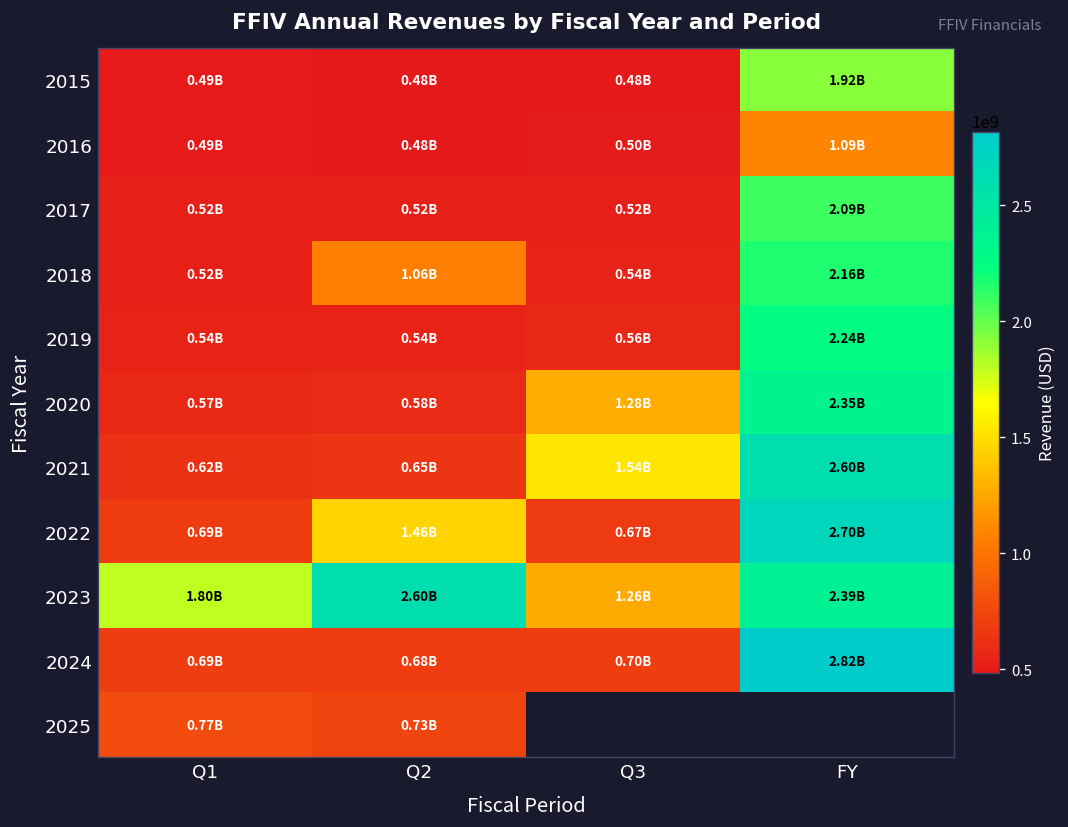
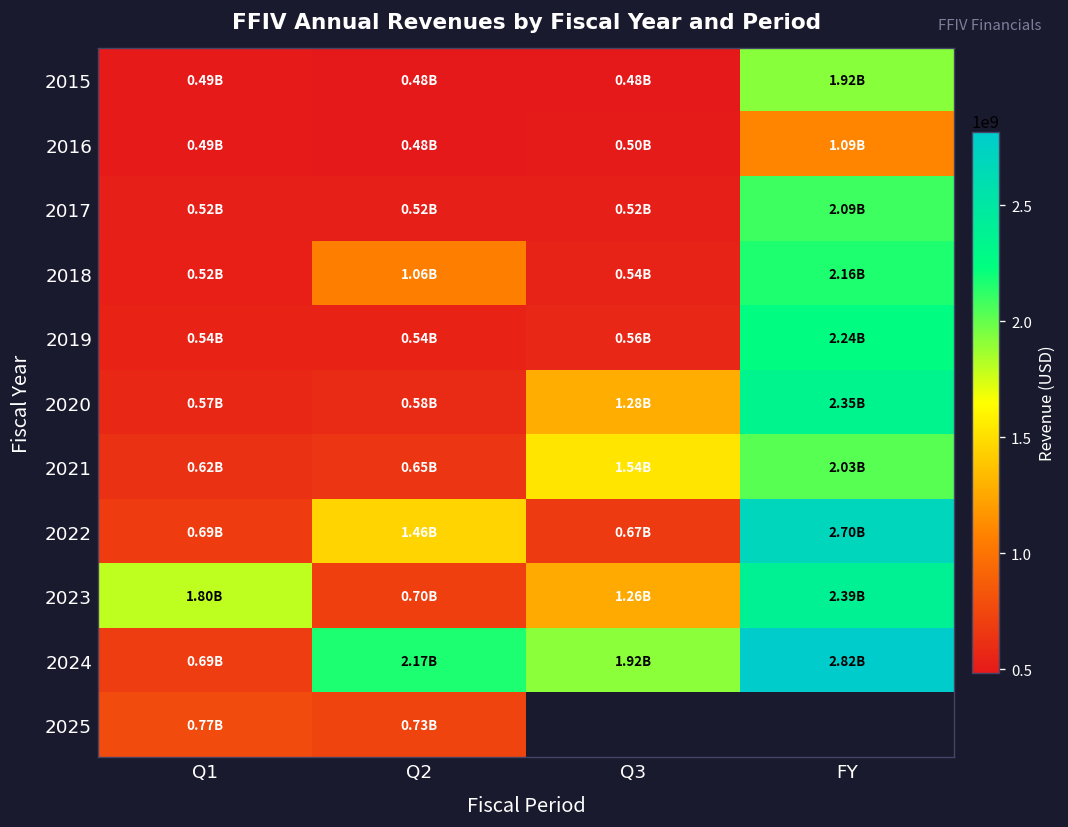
  {
    "2015": {
      "Q1": "0.49B",
      "Q2": "0.48B",
      "Q3": "0.48B",
      "FY": "1.92B"
    },
    "2016": {
      "Q1": "0.49B",
      "Q2": "0.48B",
      "Q3": "0.50B",
      "FY": "1.09B"
    },
    "2017": {
      "Q1": "0.52B",
      "Q2": "0.52B",
      "Q3": "0.52B",
      "FY": "2.09B"
    },
    "2018": {
      "Q1": "0.52B",
      "Q2": "1.06B",
      "Q3": "0.54B",
      "FY": "2.16B"
    },
    "2019": {
      "Q1": "0.54B",
      "Q2": "0.54B",
      "Q3": "0.56B",
      "FY": "2.24B"
    },
    "2020": {
      "Q1": "0.57B",
      "Q2": "0.58B",
      "Q3": "1.28B",
      "FY": "2.35B"
    },
    "2021": {
      "Q1": "0.62B",
      "Q2": "0.65B",
      "Q3": "1.54B",
-     "FY": "2.60B"
+     "FY": "2.03B"
    },
    "2022": {
      "Q1": "0.69B",
      "Q2": "1.46B",
      "Q3": "0.67B",
      "FY": "2.70B"
    },
    "2023": {
      "Q1": "1.80B",
-     "Q2": "2.60B",
+     "Q2": "0.70B",
      "Q3": "1.26B",
      "FY": "2.39B"
    },
    "2024": {
      "Q1": "0.69B",
-     "Q2": "0.68B",
-     "Q3": "0.70B",
+     "Q2": "2.17B",
+     "Q3": "1.92B",
      "FY": "2.82B"
    },
    "2025": {
      "Q1": "0.77B",
      "Q2": "0.73B"
    }
  }
